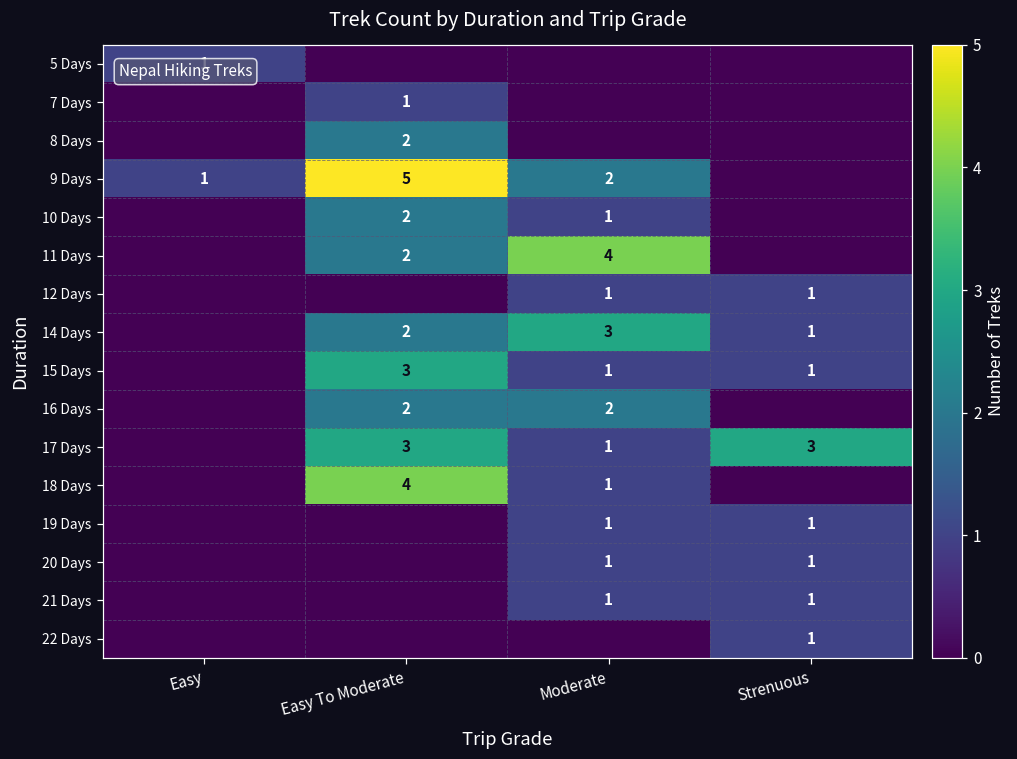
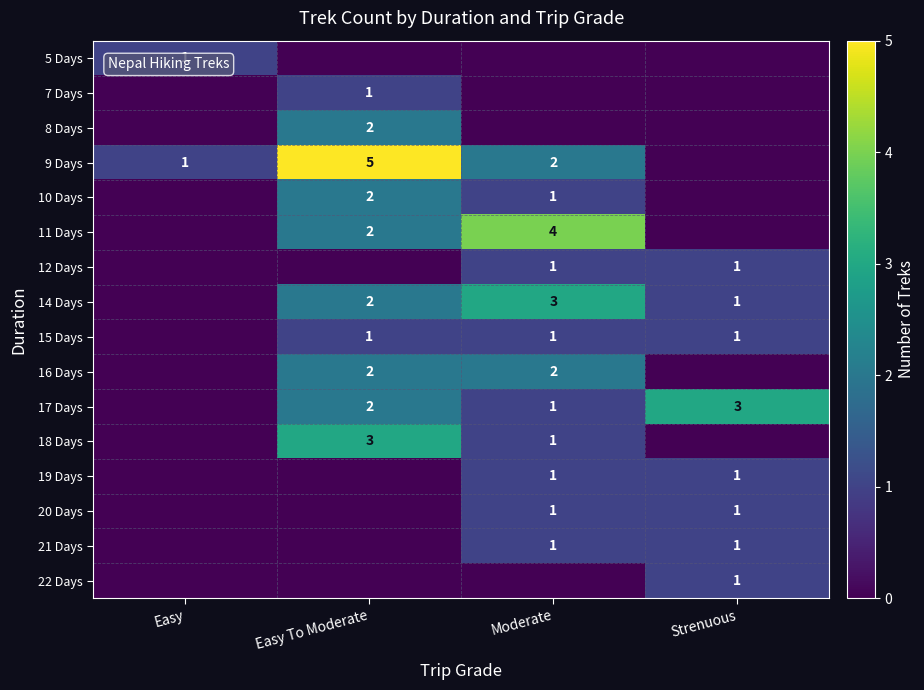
  {
    "7 Days": {
      "Easy To Moderate": 1
    },
    "8 Days": {
      "Easy To Moderate": 2
    },
    "9 Days": {
      "Easy": 1,
      "Easy To Moderate": 5,
      "Moderate": 2
    },
    "10 Days": {
      "Easy To Moderate": 2,
      "Moderate": 1
    },
    "11 Days": {
      "Easy To Moderate": 2,
      "Moderate": 4
    },
    "12 Days": {
      "Moderate": 1,
      "Strenuous": 1
    },
    "14 Days": {
      "Easy To Moderate": 2,
      "Moderate": 3,
      "Strenuous": 1
    },
    "15 Days": {
-     "Easy To Moderate": 3,
+     "Easy To Moderate": 1,
      "Moderate": 1,
      "Strenuous": 1
    },
    "16 Days": {
      "Easy To Moderate": 2,
      "Moderate": 2
    },
    "17 Days": {
-     "Easy To Moderate": 3,
+     "Easy To Moderate": 2,
      "Moderate": 1,
      "Strenuous": 3
    },
    "18 Days": {
-     "Easy To Moderate": 4,
+     "Easy To Moderate": 3,
      "Moderate": 1
    },
    "19 Days": {
      "Moderate": 1,
      "Strenuous": 1
    },
    "20 Days": {
      "Moderate": 1,
      "Strenuous": 1
    },
    "21 Days": {
      "Moderate": 1,
      "Strenuous": 1
    },
    "22 Days": {
      "Strenuous": 1
    }
  }
